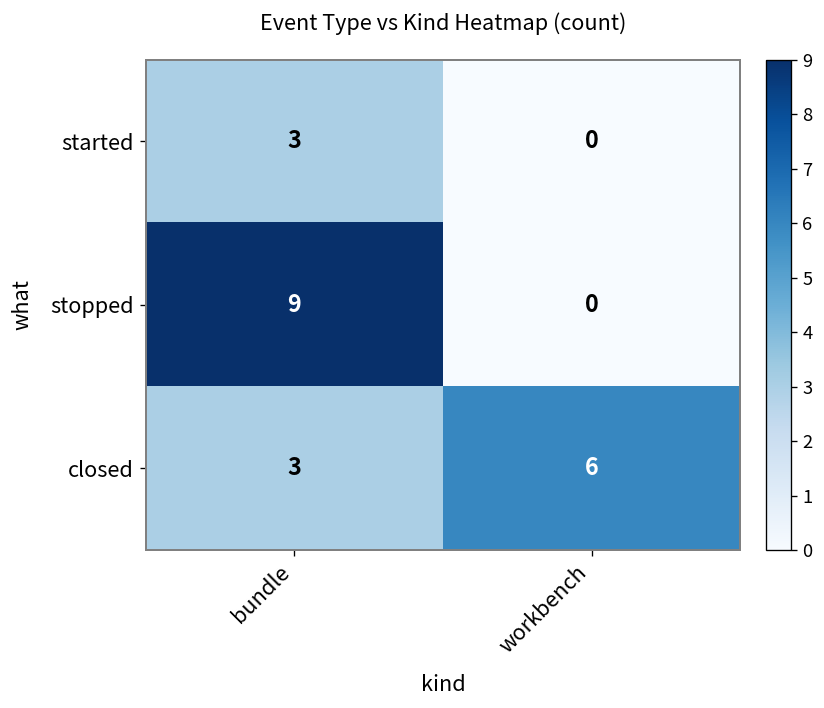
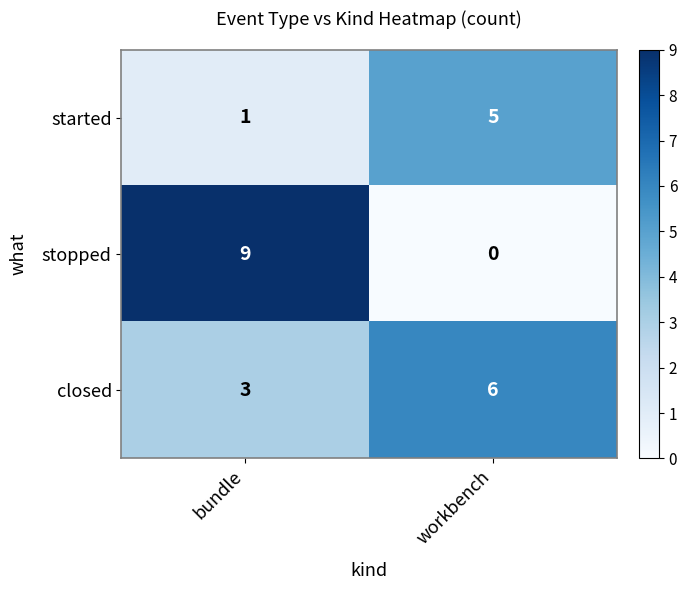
  {
    "started": {
-     "bundle": 3,
-     "workbench": 0
+     "bundle": 1,
+     "workbench": 5
    },
    "stopped": {
      "bundle": 9,
      "workbench": 0
    },
    "closed": {
      "bundle": 3,
      "workbench": 6
    }
  }
